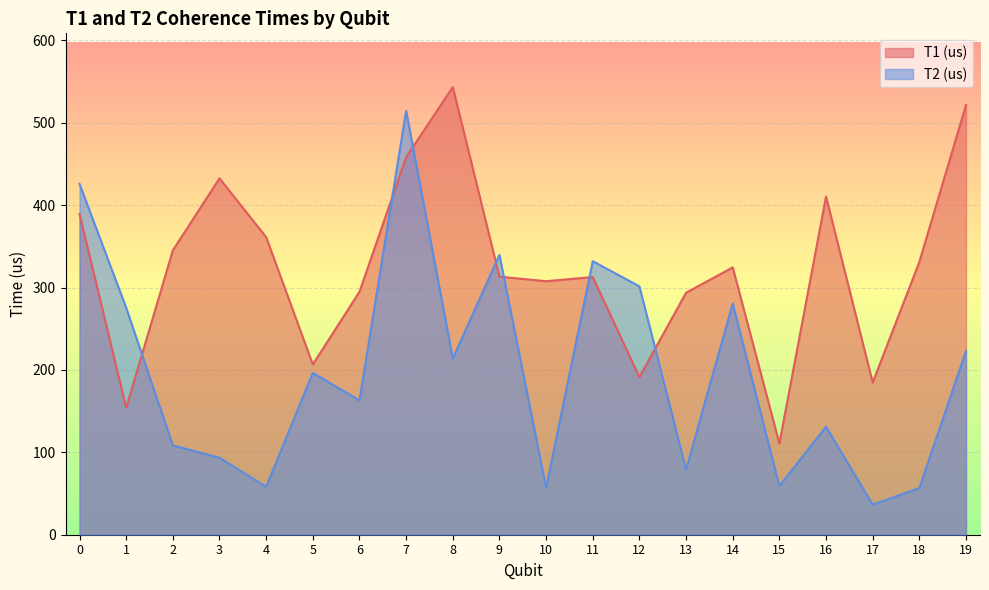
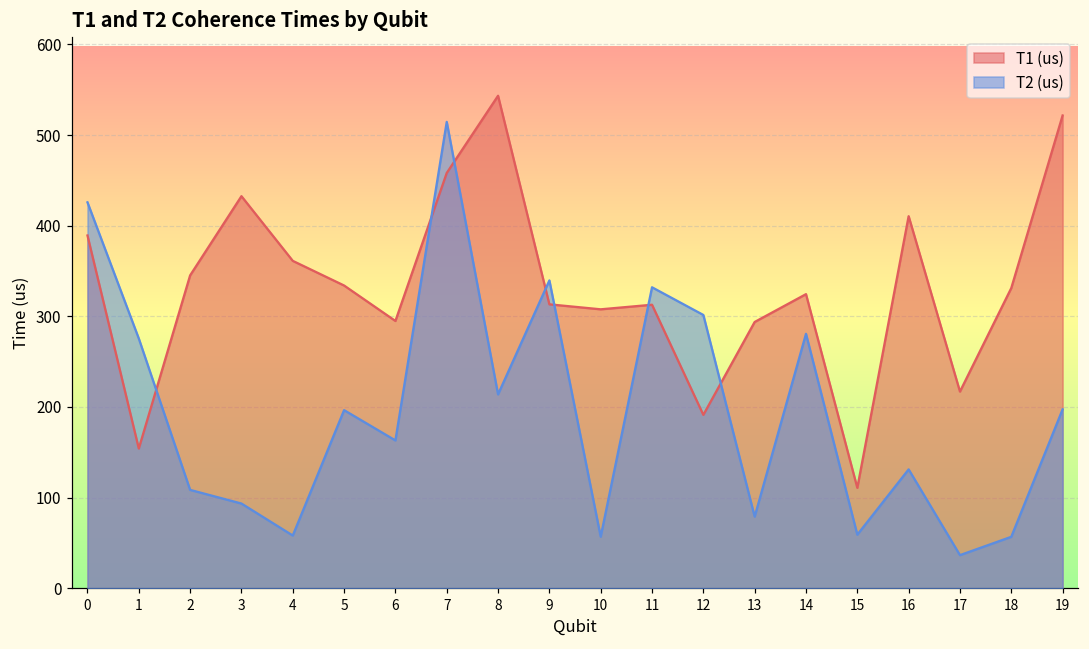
  {
    "T1 (us)": {
      "0": 390,
      "1": 150,
      "2": 350,
      "3": 430,
      "4": 360,
-     "5": 210,
+     "5": 330,
      "6": 290,
      "7": 460,
      "8": 540,
      "9": 310,
      "10": 310,
      "11": 310,
      "12": 190,
      "13": 290,
      "14": 320,
      "15": 110,
      "16": 410,
-     "17": 180,
+     "17": 220,
      "18": 330,
      "19": 520
    },
    "T2 (us)": {
      "0": 430,
      "1": 280,
      "2": 110,
      "3": 90,
      "4": 60,
      "5": 200,
      "6": 160,
      "7": 510,
      "8": 210,
      "9": 340,
      "10": 60,
      "11": 330,
      "12": 300,
      "13": 80,
      "14": 280,
      "15": 60,
      "16": 130,
      "17": 40,
      "18": 60,
-     "19": 220
+     "19": 200
    }
  }
